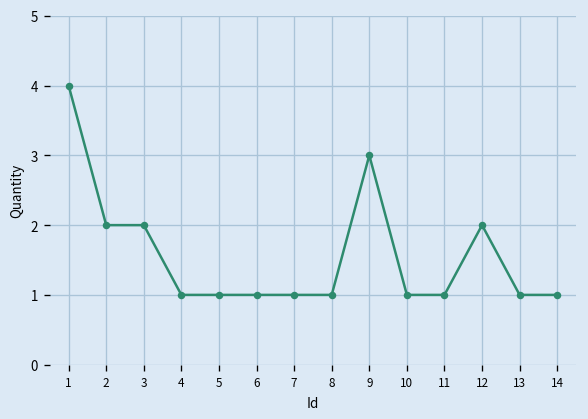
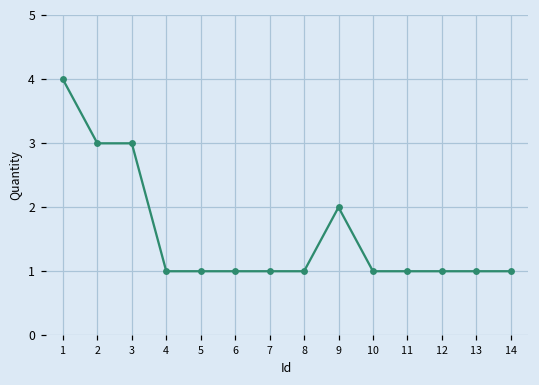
  {
    "1": 4,
-   "2": 2,
-   "3": 2,
+   "2": 3,
+   "3": 3,
    "4": 1,
    "5": 1,
    "6": 1,
    "7": 1,
    "8": 1,
-   "9": 3,
+   "9": 2,
    "10": 1,
    "11": 1,
-   "12": 2,
+   "12": 1,
    "13": 1,
    "14": 1
  }
